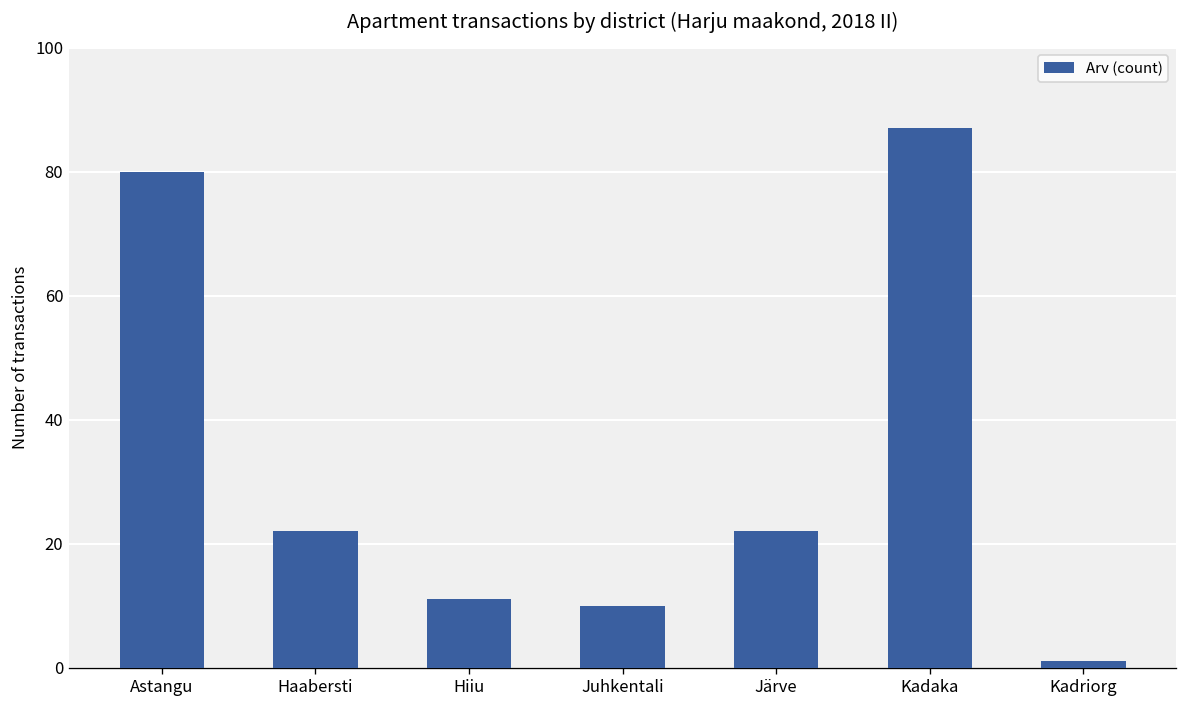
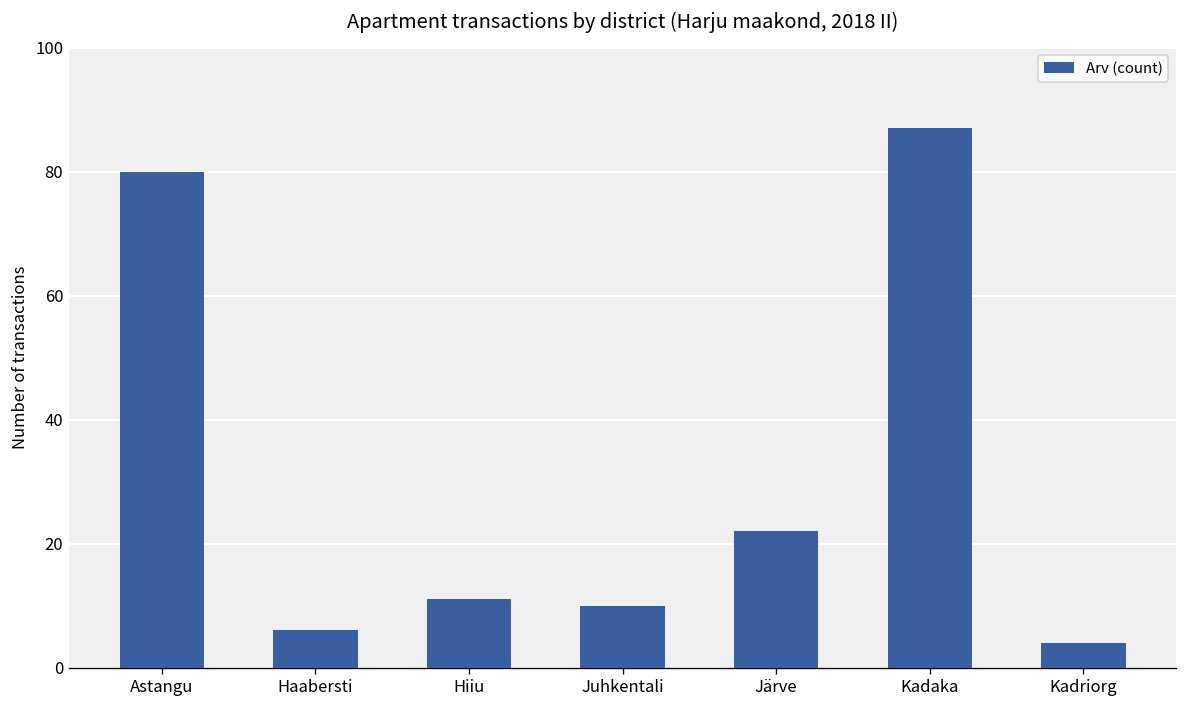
  {
    "Astangu": 80,
-   "Haabersti": 22,
+   "Haabersti": 6,
    "Hiiu": 11,
    "Juhkentali": 10,
    "Järve": 22,
    "Kadaka": 87,
-   "Kadriorg": 1
+   "Kadriorg": 4
  }
